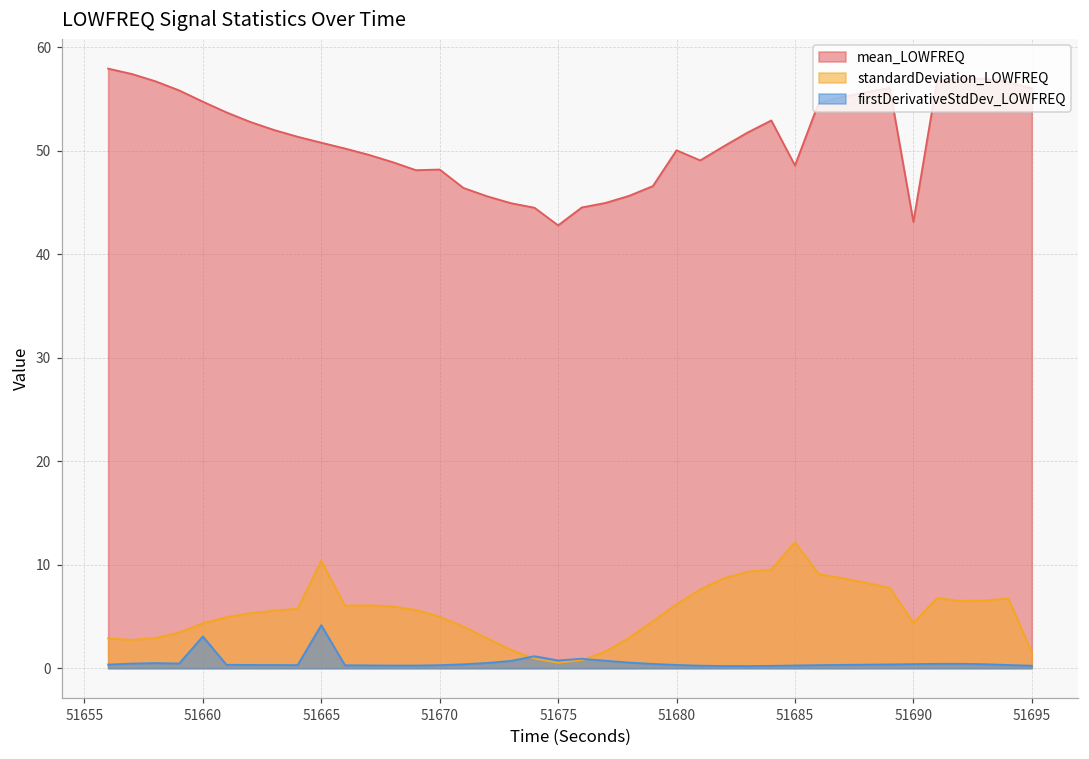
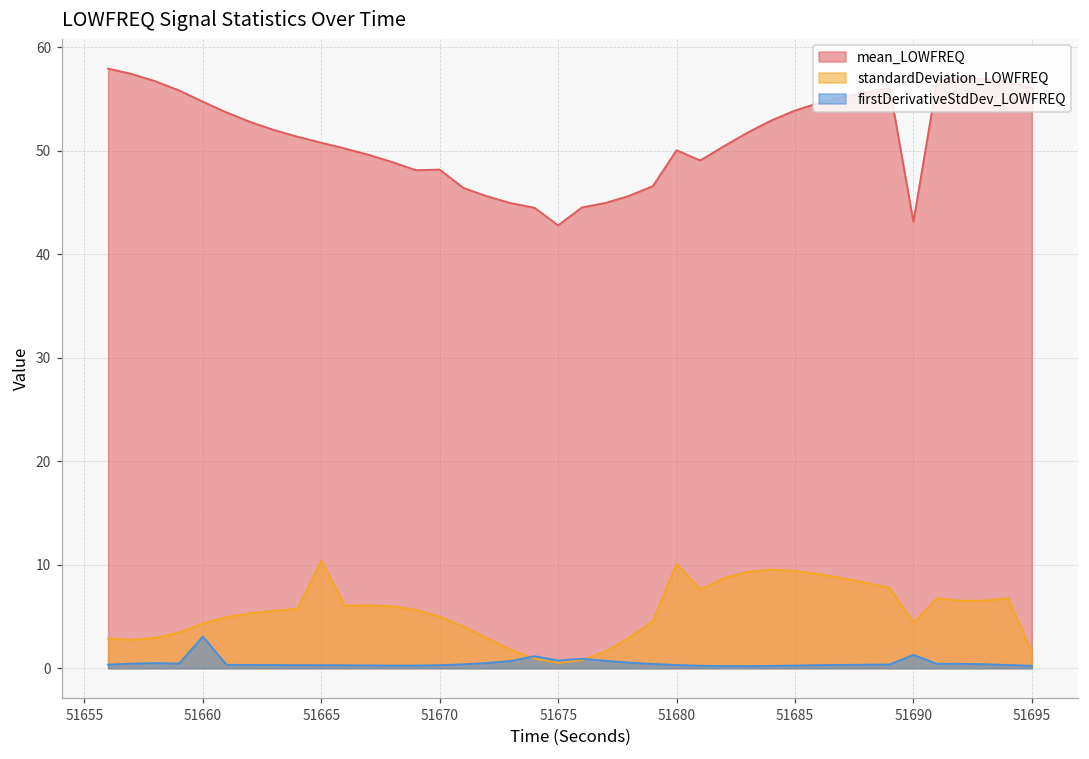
  {
    "mean_LOWFREQ": {
      "51660": 55,
      "51665": 51,
      "51670": 48,
      "51675": 43,
      "51680": 50,
-     "51685": 49,
+     "51685": 54,
      "51690": 43
    },
    "standardDeviation_LOWFREQ": {
      "51660": 4,
      "51665": 10,
      "51670": 5,
-     "51680": 6,
-     "51685": 12,
+     "51680": 10,
+     "51685": 9,
      "51690": 4,
      "51695": 2
    },
    "firstDerivativeStdDev_LOWFREQ": {
      "51660": 3,
-     "51665": 4,
+     "51665": 0,
      "51670": 0,
      "51680": 0,
      "51685": 0,
-     "51690": 0,
+     "51690": 1,
      "51695": 0
    }
  }
